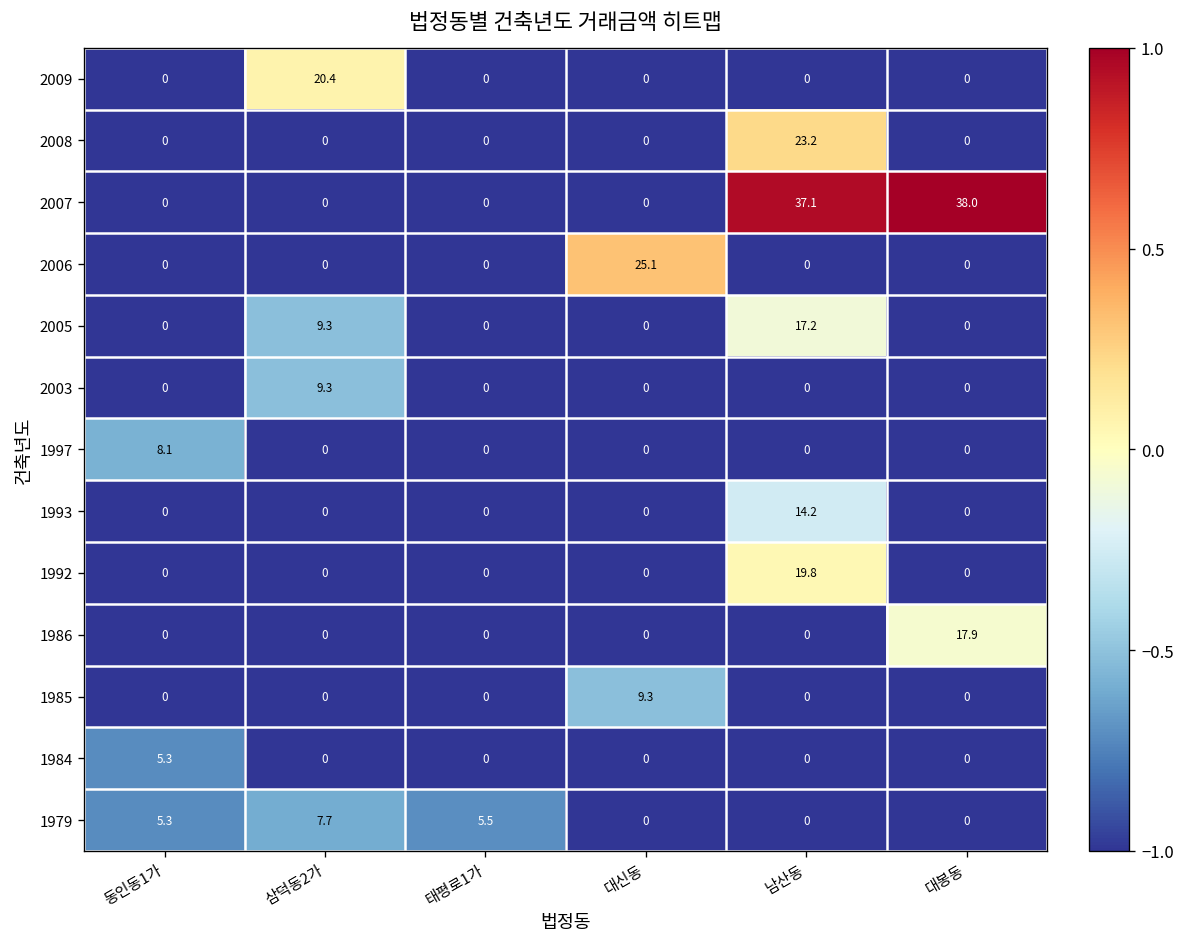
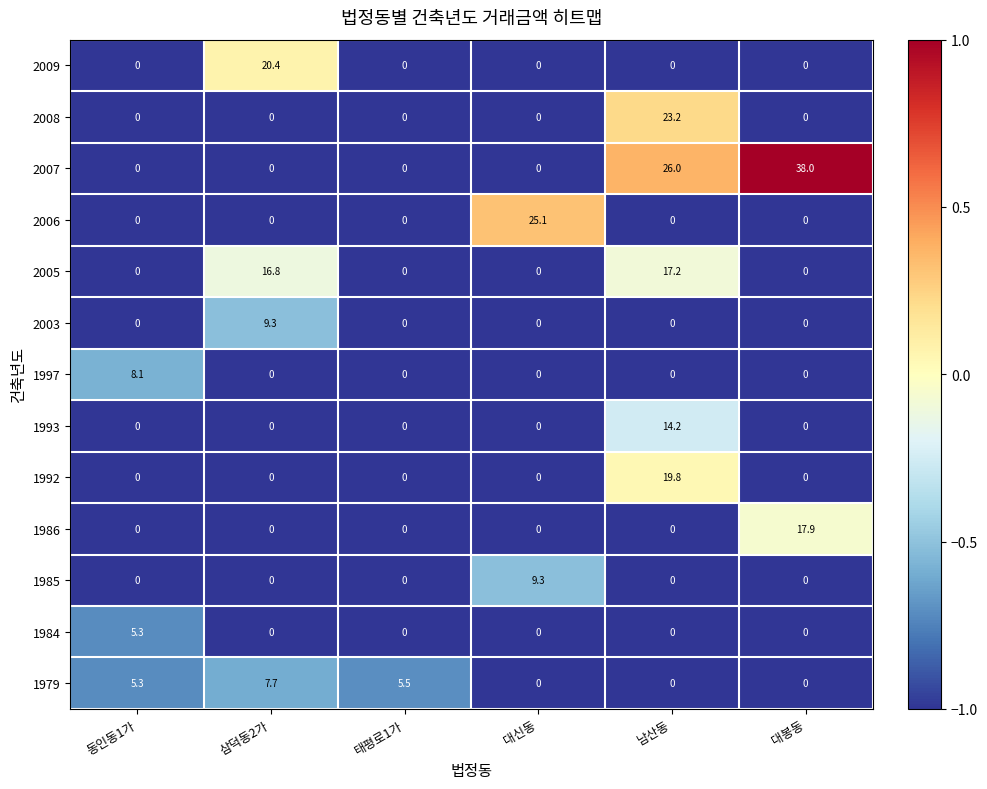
  {
    "2009": {
      "동인동1가": 0,
      "삼덕동2가": 20.4,
      "태평로1가": 0,
      "대신동": 0,
      "남산동": 0,
      "대봉동": 0
    },
    "2008": {
      "동인동1가": 0,
      "삼덕동2가": 0,
      "태평로1가": 0,
      "대신동": 0,
      "남산동": 23.2,
      "대봉동": 0
    },
    "2007": {
      "동인동1가": 0,
      "삼덕동2가": 0,
      "태평로1가": 0,
      "대신동": 0,
-     "남산동": 37.1,
+     "남산동": 26.0,
      "대봉동": 38.0
    },
    "2006": {
      "동인동1가": 0,
      "삼덕동2가": 0,
      "태평로1가": 0,
      "대신동": 25.1,
      "남산동": 0,
      "대봉동": 0
    },
    "2005": {
      "동인동1가": 0,
-     "삼덕동2가": 9.3,
+     "삼덕동2가": 16.8,
      "태평로1가": 0,
      "대신동": 0,
      "남산동": 17.2,
      "대봉동": 0
    },
    "2003": {
      "동인동1가": 0,
      "삼덕동2가": 9.3,
      "태평로1가": 0,
      "대신동": 0,
      "남산동": 0,
      "대봉동": 0
    },
    "1997": {
      "동인동1가": 8.1,
      "삼덕동2가": 0,
      "태평로1가": 0,
      "대신동": 0,
      "남산동": 0,
      "대봉동": 0
    },
    "1993": {
      "동인동1가": 0,
      "삼덕동2가": 0,
      "태평로1가": 0,
      "대신동": 0,
      "남산동": 14.2,
      "대봉동": 0
    },
    "1992": {
      "동인동1가": 0,
      "삼덕동2가": 0,
      "태평로1가": 0,
      "대신동": 0,
      "남산동": 19.8,
      "대봉동": 0
    },
    "1986": {
      "동인동1가": 0,
      "삼덕동2가": 0,
      "태평로1가": 0,
      "대신동": 0,
      "남산동": 0,
      "대봉동": 17.9
    },
    "1985": {
      "동인동1가": 0,
      "삼덕동2가": 0,
      "태평로1가": 0,
      "대신동": 9.3,
      "남산동": 0,
      "대봉동": 0
    },
    "1984": {
      "동인동1가": 5.3,
      "삼덕동2가": 0,
      "태평로1가": 0,
      "대신동": 0,
      "남산동": 0,
      "대봉동": 0
    },
    "1979": {
      "동인동1가": 5.3,
      "삼덕동2가": 7.7,
      "태평로1가": 5.5,
      "대신동": 0,
      "남산동": 0,
      "대봉동": 0
    }
  }
